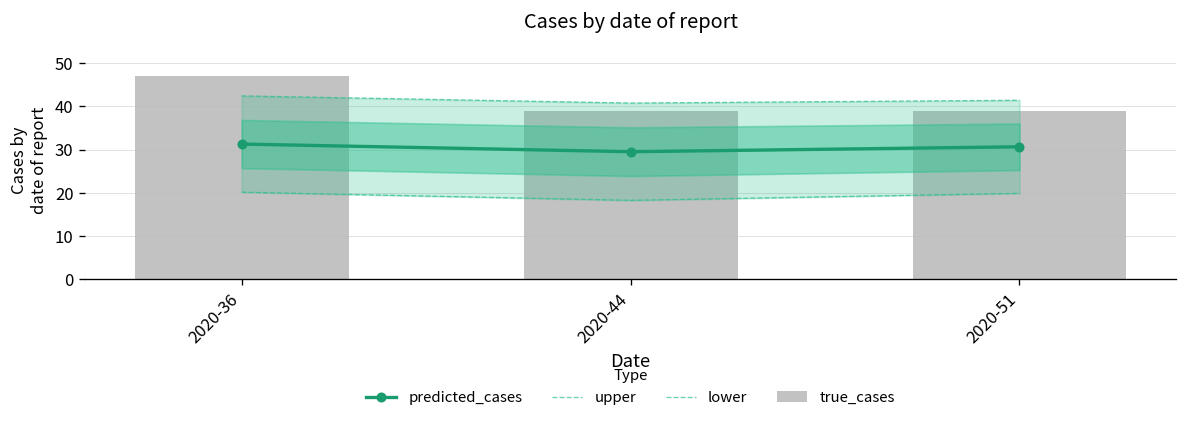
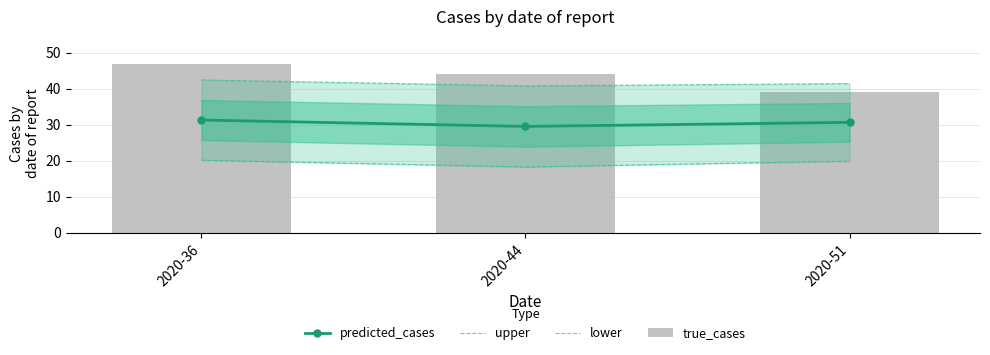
  {
    "true_cases": {
      "2020-36": 47,
-     "2020-44": 39,
+     "2020-44": 44,
      "2020-51": 39
    }
  }
